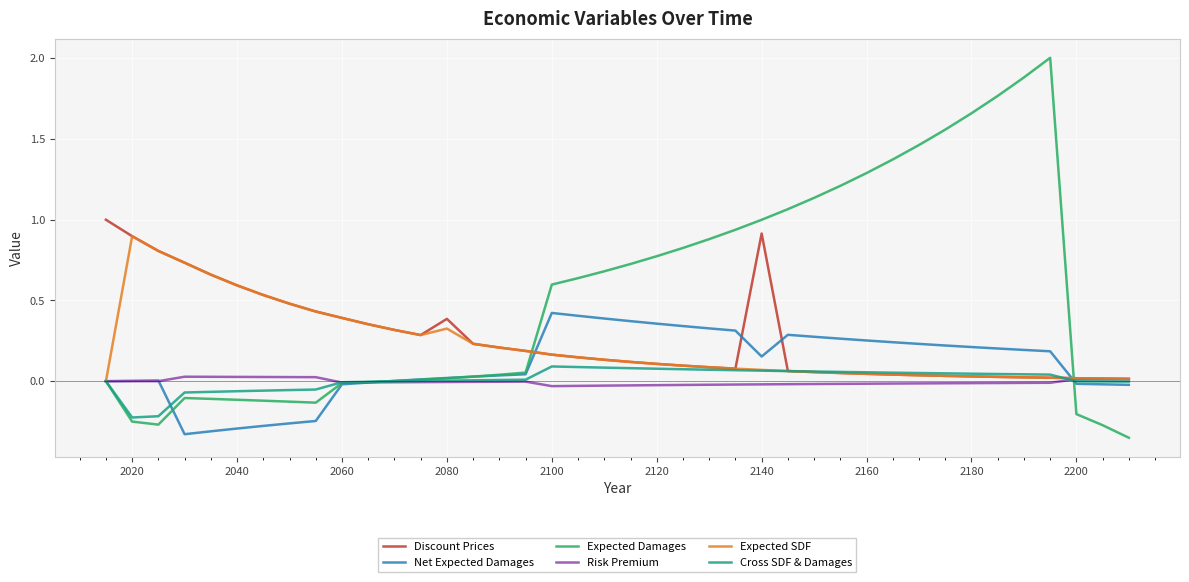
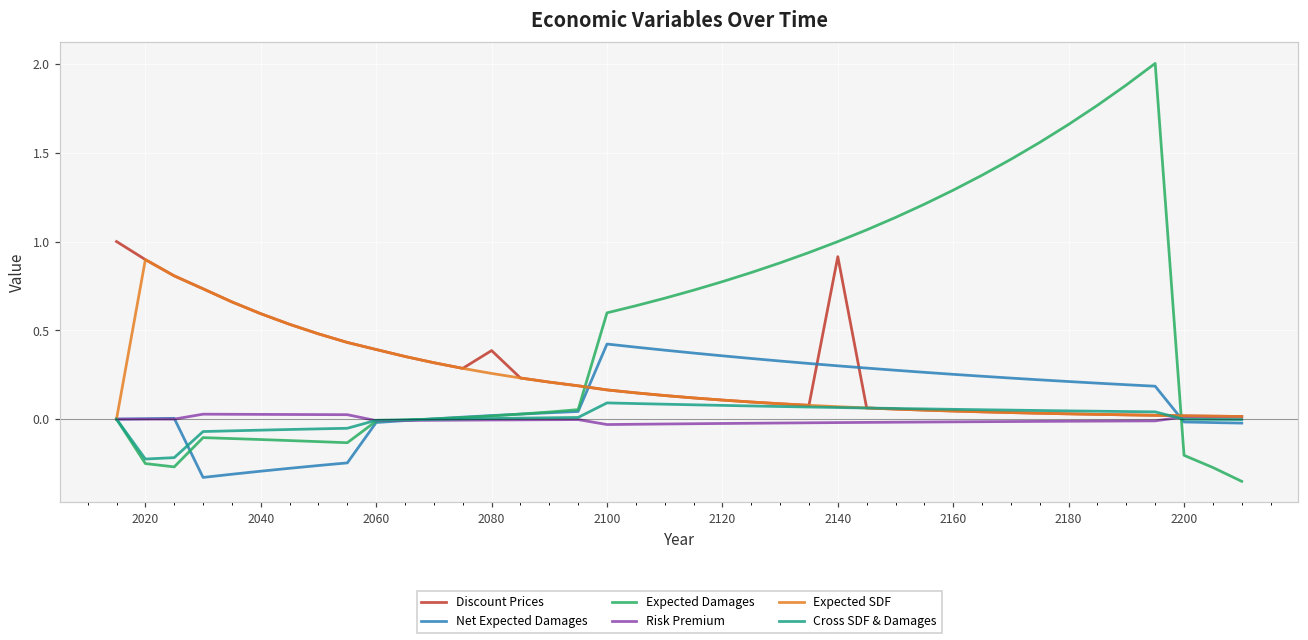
  {
    "Discount Prices": {
      "2080": 0.39,
      "2140": 0.91
    },
    "Net Expected Damages": {
      "2040": -0.29,
      "2100": 0.42,
      "2120": 0.36,
-     "2140": 0.15,
+     "2140": 0.30,
      "2160": 0.25,
      "2180": 0.21
    },
    "Risk Premium": {
      "2040": 0.03,
      "2100": -0.03,
      "2120": -0.02,
      "2140": -0.02,
      "2160": -0.02,
      "2180": -0.01
    },
    "Expected SDF": {
-     "2080": 0.33
+     "2080": 0.26
    }
  }
